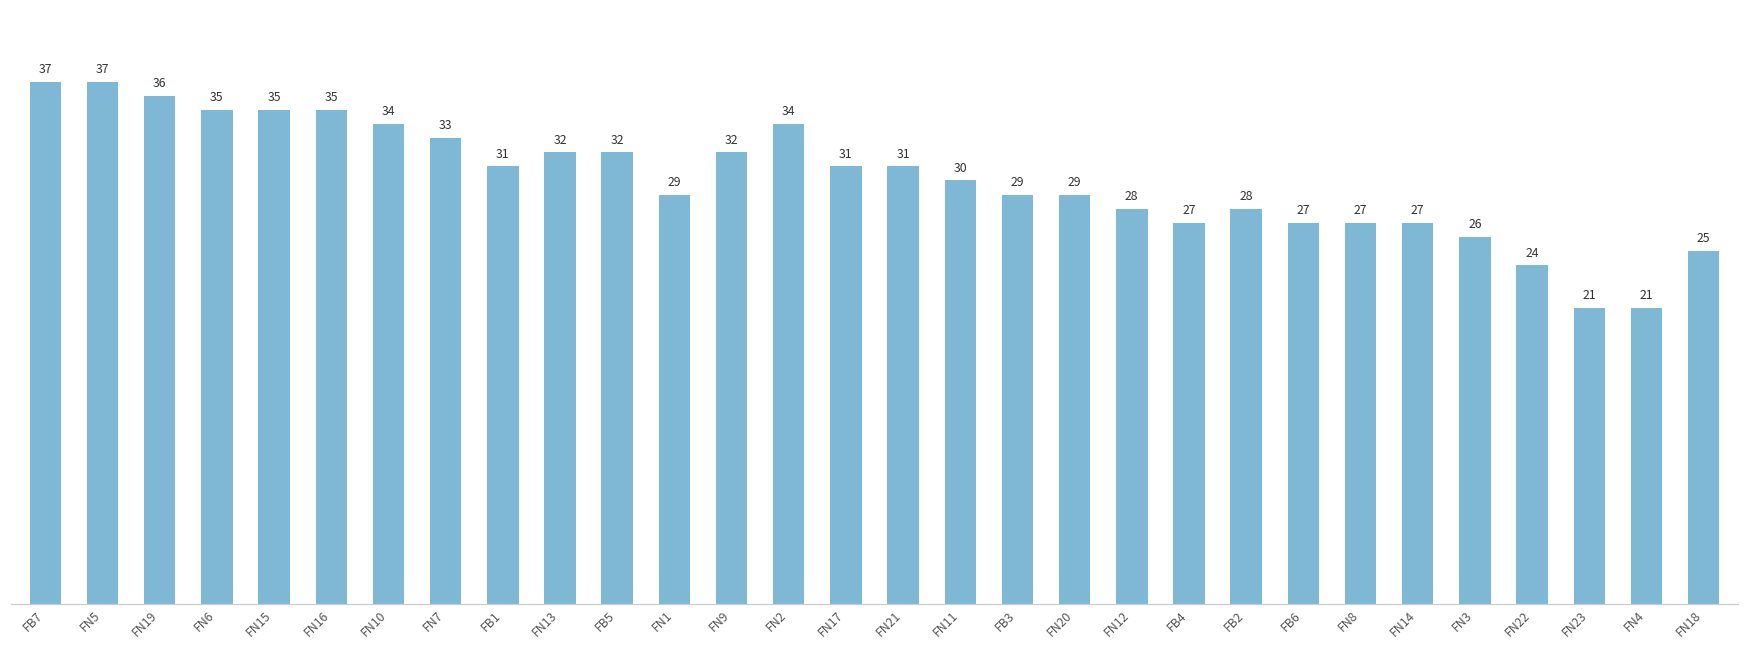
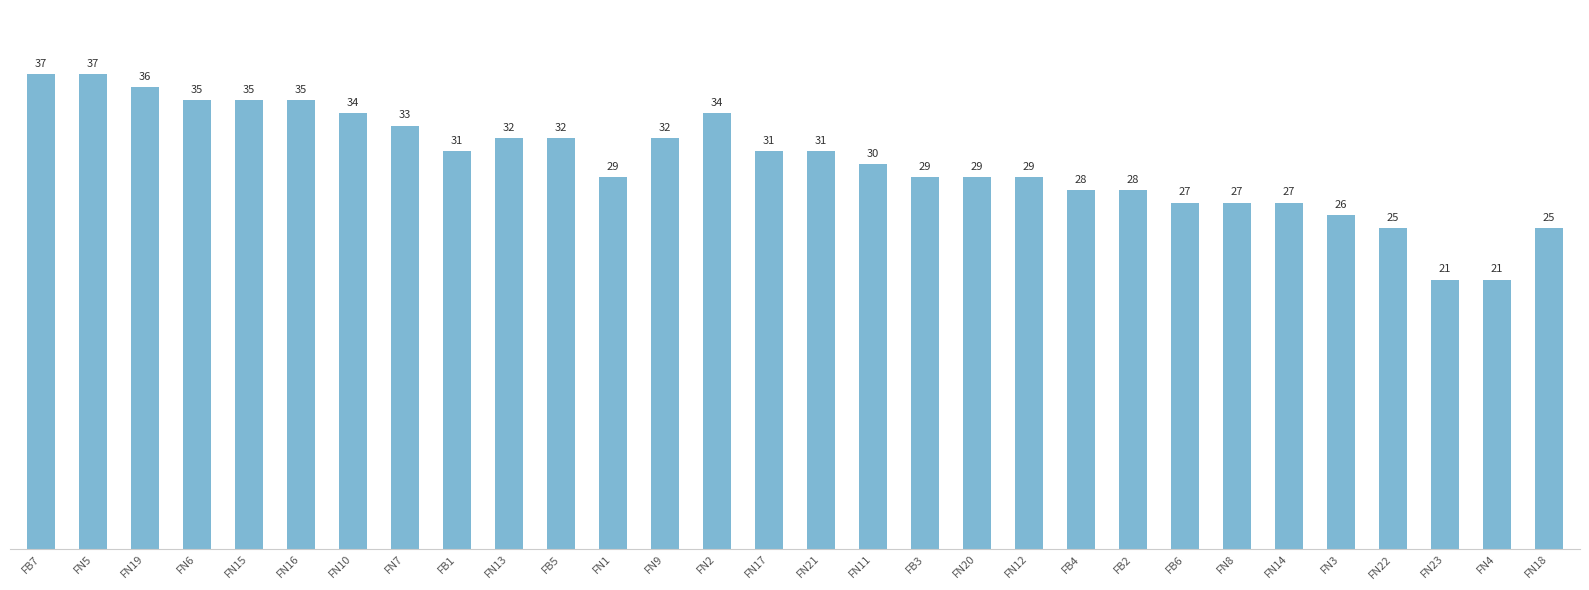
  {
    "FB7": 37,
    "FN5": 37,
    "FN19": 36,
    "FN6": 35,
    "FN15": 35,
    "FN16": 35,
    "FN10": 34,
    "FN7": 33,
    "FB1": 31,
    "FN13": 32,
    "FB5": 32,
    "FN1": 29,
    "FN9": 32,
    "FN2": 34,
    "FN17": 31,
    "FN21": 31,
    "FN11": 30,
    "FB3": 29,
    "FN20": 29,
-   "FN12": 28,
-   "FB4": 27,
+   "FN12": 29,
+   "FB4": 28,
    "FB2": 28,
    "FB6": 27,
    "FN8": 27,
    "FN14": 27,
    "FN3": 26,
-   "FN22": 24,
+   "FN22": 25,
    "FN23": 21,
    "FN4": 21,
    "FN18": 25
  }
